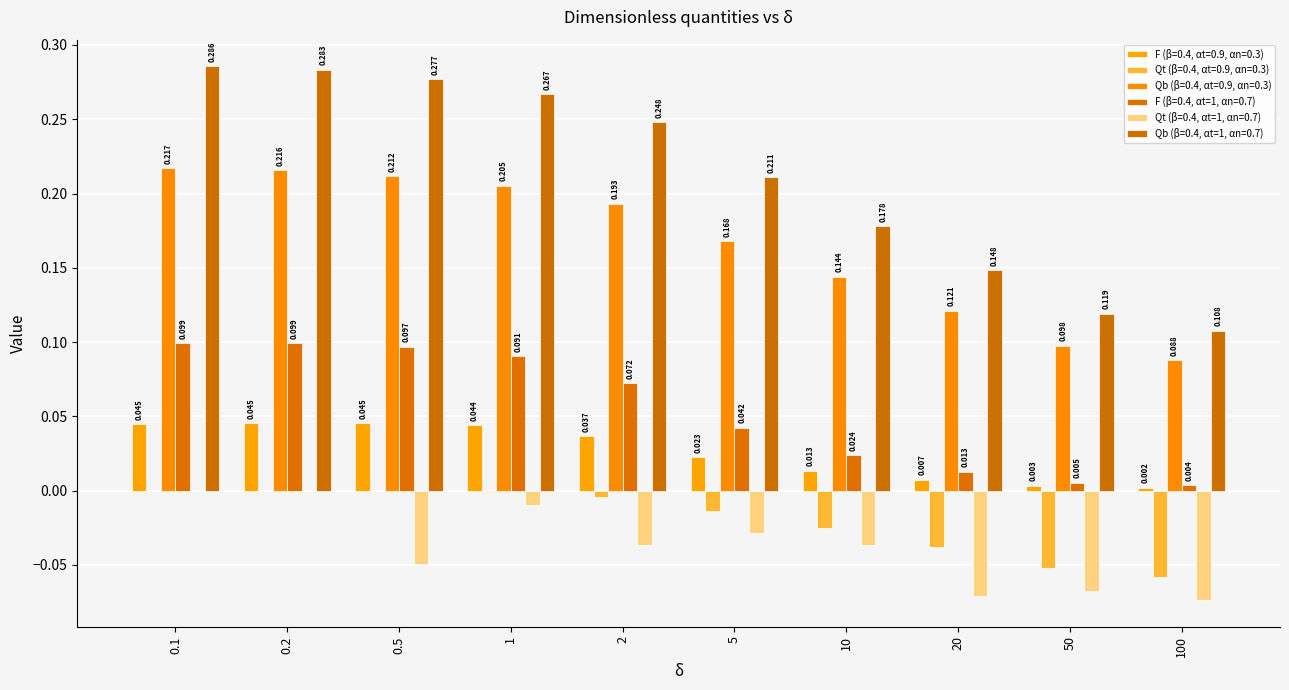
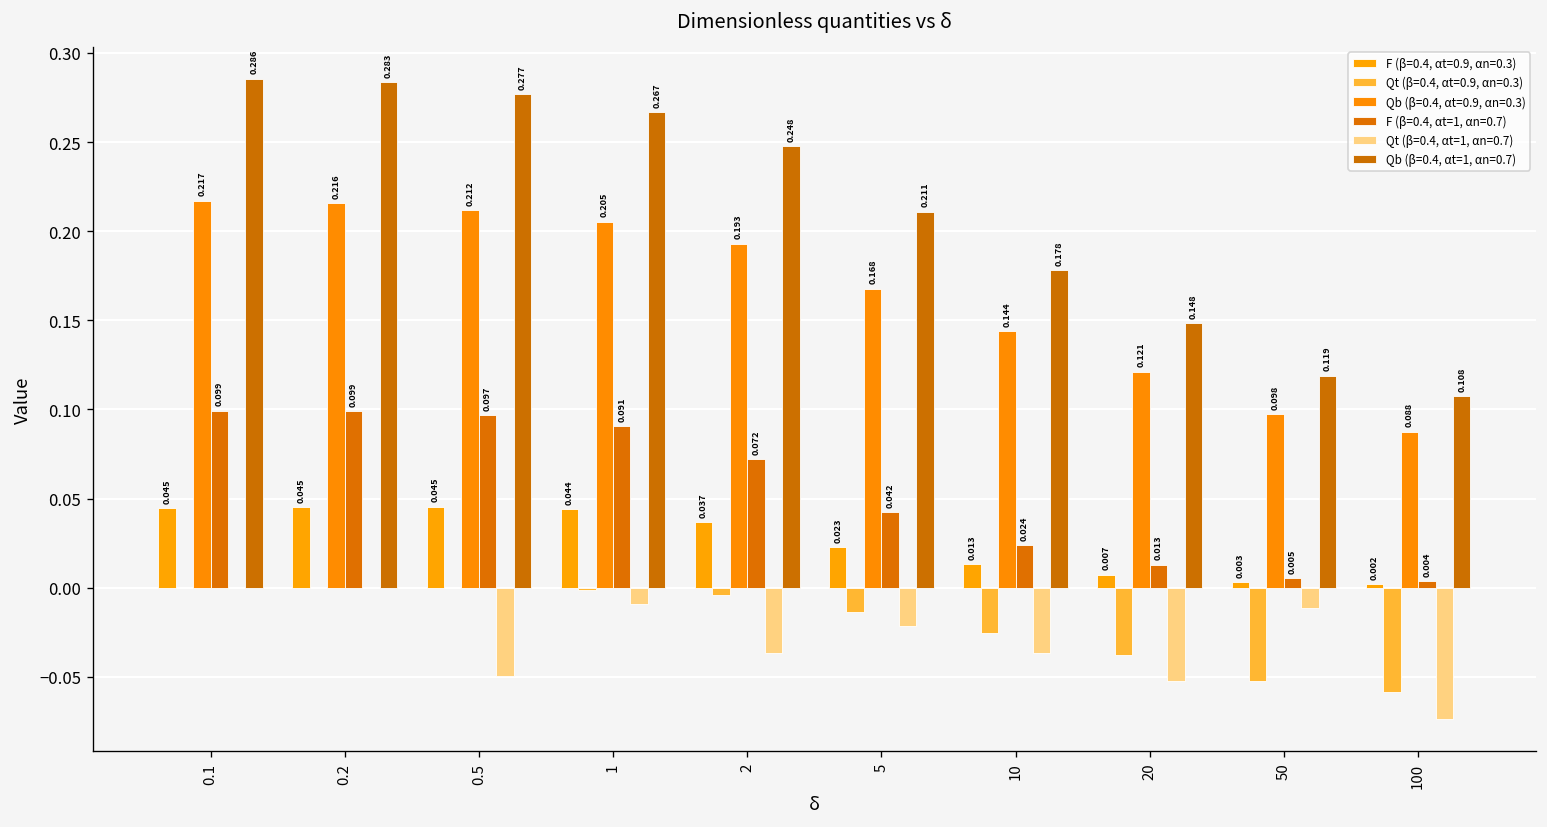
  {
    "Qt (β=0.4, αt=1, αn=0.7)": {
      "0.5": -0.049,
      "1": -0.009,
      "2": -0.037,
-     "5": -0.028,
+     "5": -0.021,
      "10": -0.037,
-     "20": -0.071,
-     "50": -0.068,
+     "20": -0.052,
+     "50": -0.011,
      "100": -0.074
    }
  }
